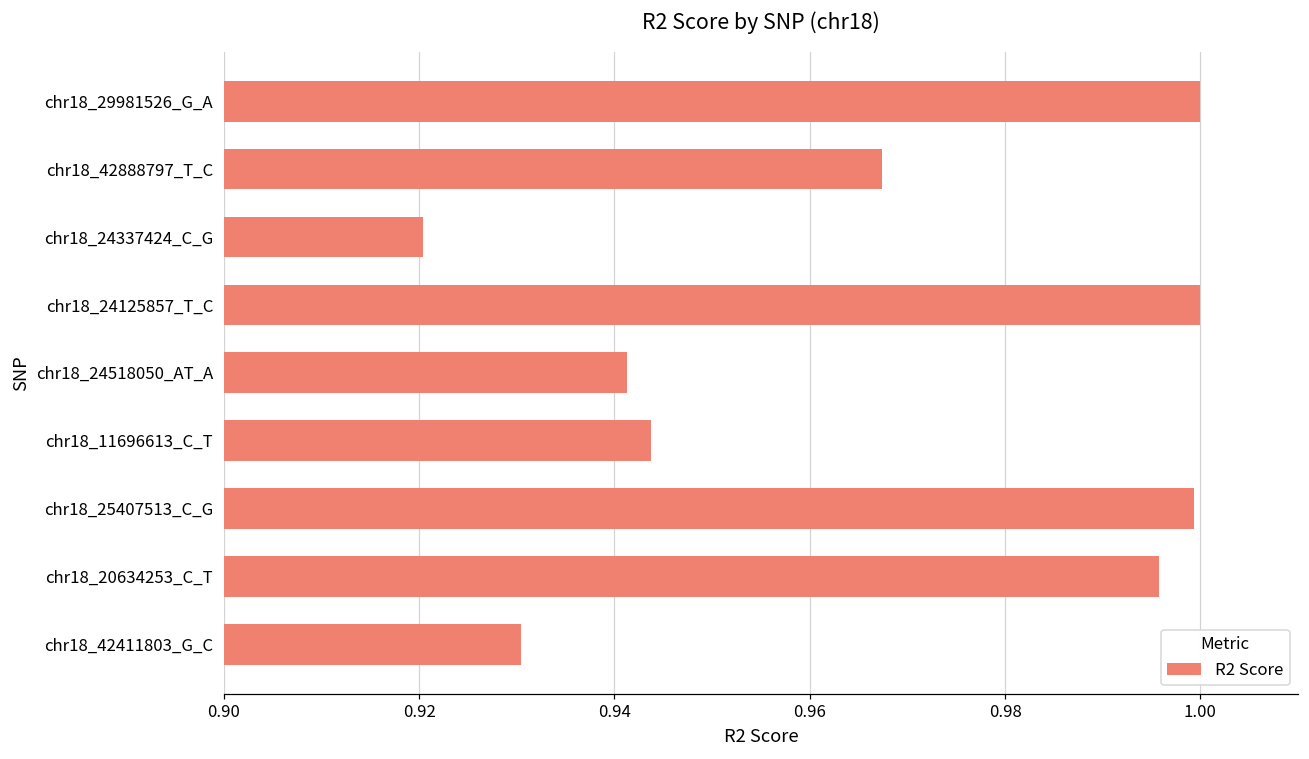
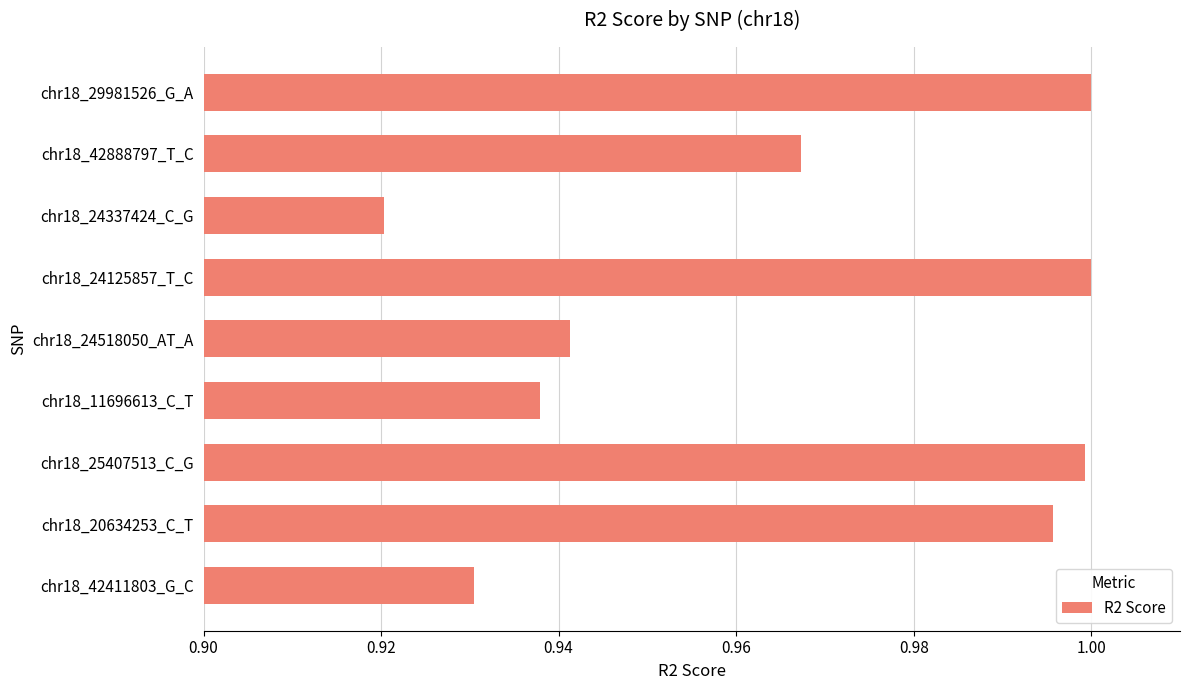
  {
    "chr18_29981526_G_A": 1.000,
    "chr18_42888797_T_C": 0.967,
    "chr18_24337424_C_G": 0.920,
    "chr18_24125857_T_C": 1.000,
    "chr18_24518050_AT_A": 0.941,
-   "chr18_11696613_C_T": 0.944,
+   "chr18_11696613_C_T": 0.938,
    "chr18_25407513_C_G": 0.999,
    "chr18_20634253_C_T": 0.996,
    "chr18_42411803_G_C": 0.930
  }
